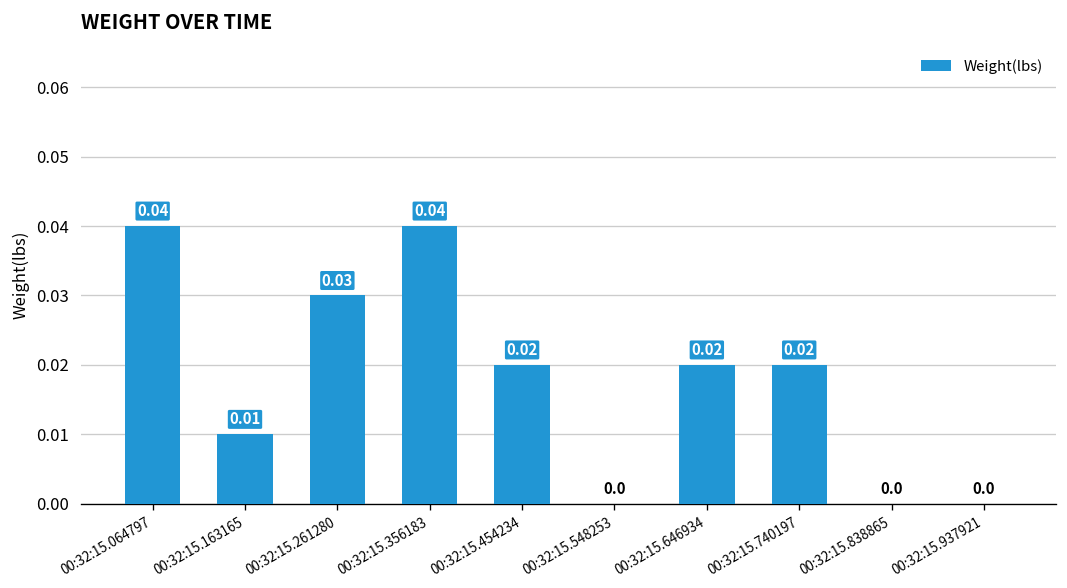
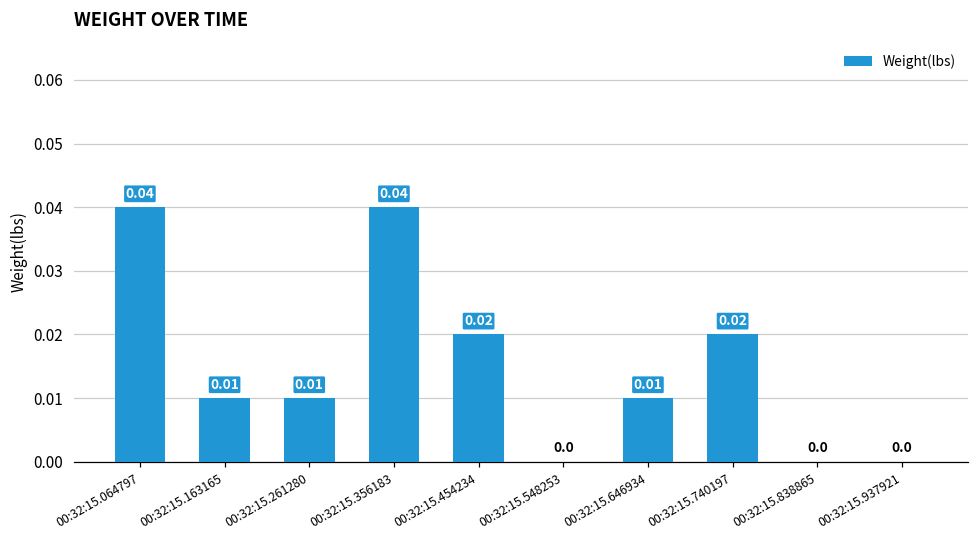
  {
-   "00:32:15.261280": 0.03,
+   "00:32:15.261280": 0.01,
    "00:32:15.548253": 0.0,
-   "00:32:15.646934": 0.02,
+   "00:32:15.646934": 0.01,
    "00:32:15.838865": 0.0,
    "00:32:15.937921": 0.0
  }
